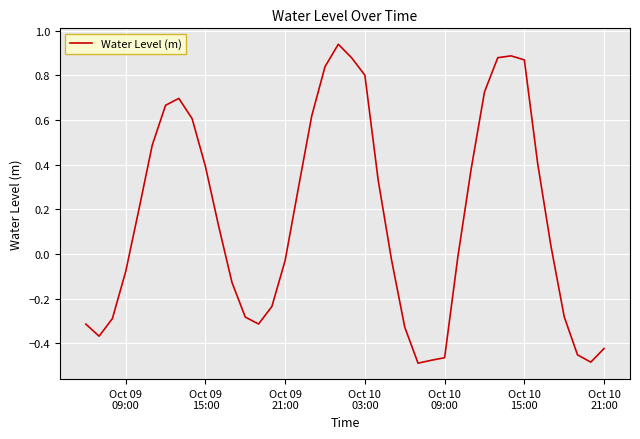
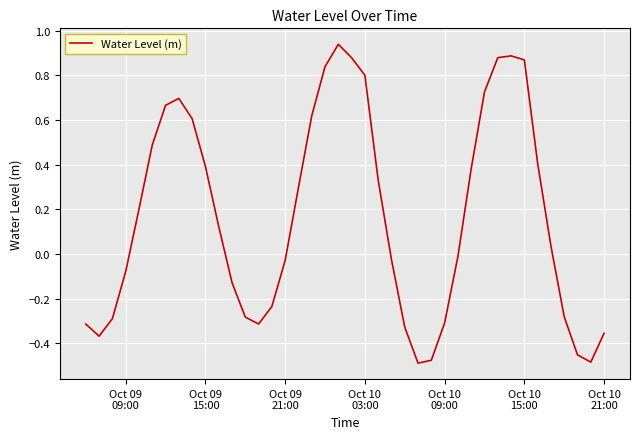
  {
    "Oct 09 09:00": -0.08,
    "Oct 09 15:00": 0.39,
    "Oct 09 21:00": -0.03,
    "Oct 10 03:00": 0.80,
-   "Oct 10 09:00": -0.47,
+   "Oct 10 09:00": -0.31,
    "Oct 10 15:00": 0.87,
-   "Oct 10 21:00": -0.42
+   "Oct 10 21:00": -0.36
  }
